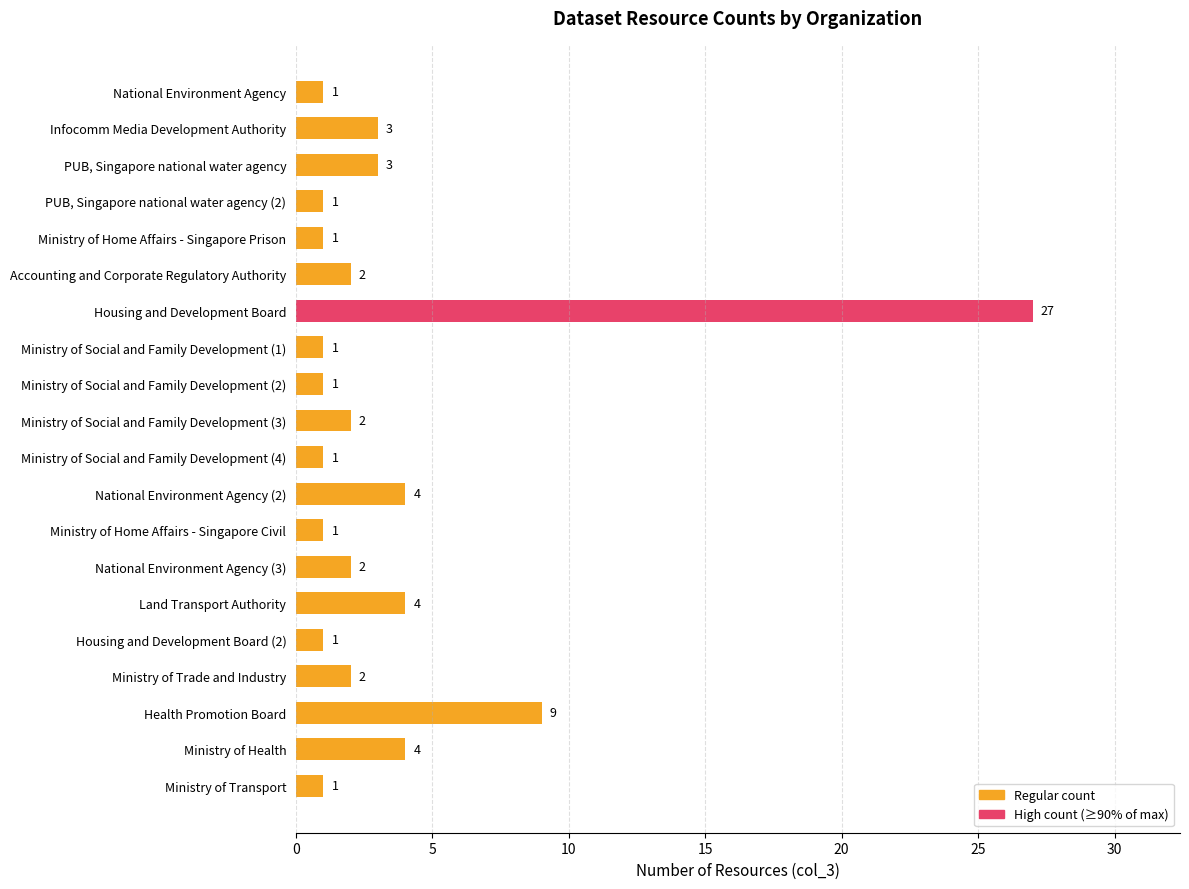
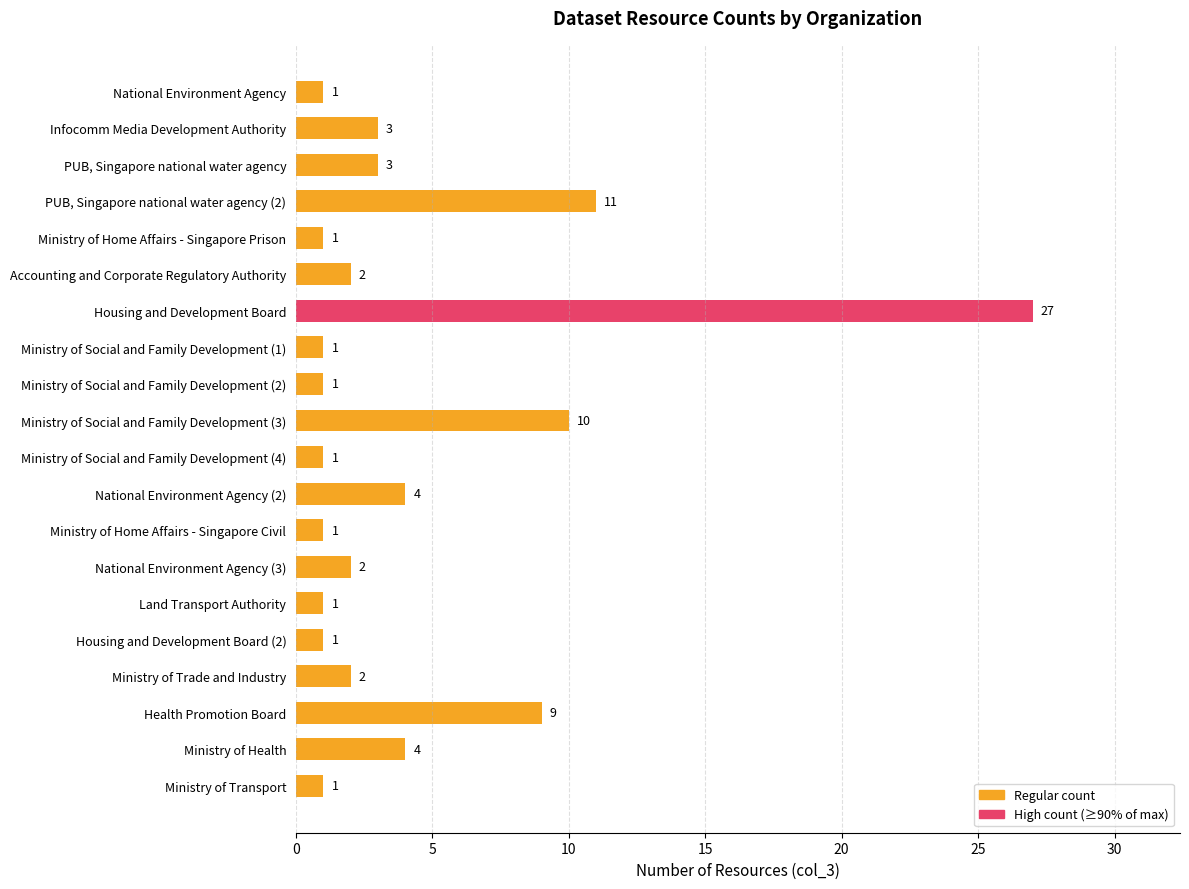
  {
    "National Environment Agency": 1,
    "Infocomm Media Development Authority": 3,
    "PUB, Singapore national water agency": 3,
-   "PUB, Singapore national water agency (2)": 1,
+   "PUB, Singapore national water agency (2)": 11,
    "Ministry of Home Affairs - Singapore Prison": 1,
    "Accounting and Corporate Regulatory Authority": 2,
    "Housing and Development Board": 27,
    "Ministry of Social and Family Development (1)": 1,
    "Ministry of Social and Family Development (2)": 1,
-   "Ministry of Social and Family Development (3)": 2,
+   "Ministry of Social and Family Development (3)": 10,
    "Ministry of Social and Family Development (4)": 1,
    "National Environment Agency (2)": 4,
    "Ministry of Home Affairs - Singapore Civil": 1,
    "National Environment Agency (3)": 2,
-   "Land Transport Authority": 4,
+   "Land Transport Authority": 1,
    "Housing and Development Board (2)": 1,
    "Ministry of Trade and Industry": 2,
    "Health Promotion Board": 9,
    "Ministry of Health": 4,
    "Ministry of Transport": 1
  }
